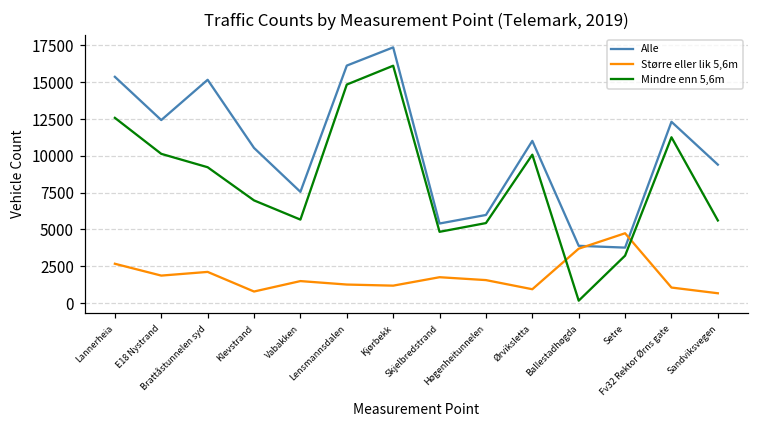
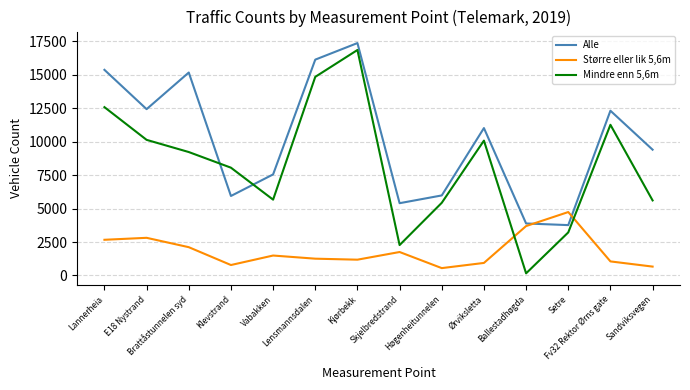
  {
    "Alle": {
      "Lannerheia": 15400,
      "E18 Nystrand": 12400,
      "Brattåstunnelen syd": 15200,
-     "Klevstrand": 10500,
+     "Klevstrand": 5900,
      "Vabakken": 7600,
      "Lensmannsdalen": 16100,
      "Kjørbekk": 17400,
      "Skjelbredstrand": 5400,
      "Høgenheitunnelen": 6000,
      "Ørviksletta": 11000,
      "Ballestadhøgda": 3900,
      "Setre": 3800,
      "Fv32 Rektor Ørns gate": 12300,
      "Sandviksvegen": 9400
    },
    "Større eller lik 5,6m": {
      "Lannerheia": 2700,
-     "E18 Nystrand": 1900,
+     "E18 Nystrand": 2800,
      "Brattåstunnelen syd": 2100,
      "Klevstrand": 800,
      "Vabakken": 1500,
      "Lensmannsdalen": 1300,
      "Kjørbekk": 1200,
      "Skjelbredstrand": 1800,
-     "Høgenheitunnelen": 1600,
+     "Høgenheitunnelen": 600,
      "Ørviksletta": 900,
      "Ballestadhøgda": 3700,
      "Setre": 4700,
      "Fv32 Rektor Ørns gate": 1100,
      "Sandviksvegen": 700
    },
    "Mindre enn 5,6m": {
      "Lannerheia": 12600,
      "E18 Nystrand": 10100,
      "Brattåstunnelen syd": 9200,
-     "Klevstrand": 7000,
+     "Klevstrand": 8100,
      "Vabakken": 5700,
      "Lensmannsdalen": 14800,
-     "Kjørbekk": 16100,
-     "Skjelbredstrand": 4800,
+     "Kjørbekk": 16900,
+     "Skjelbredstrand": 2300,
      "Høgenheitunnelen": 5400,
      "Ørviksletta": 10100,
      "Ballestadhøgda": 200,
      "Setre": 3200,
      "Fv32 Rektor Ørns gate": 11300,
      "Sandviksvegen": 5600
    }
  }
